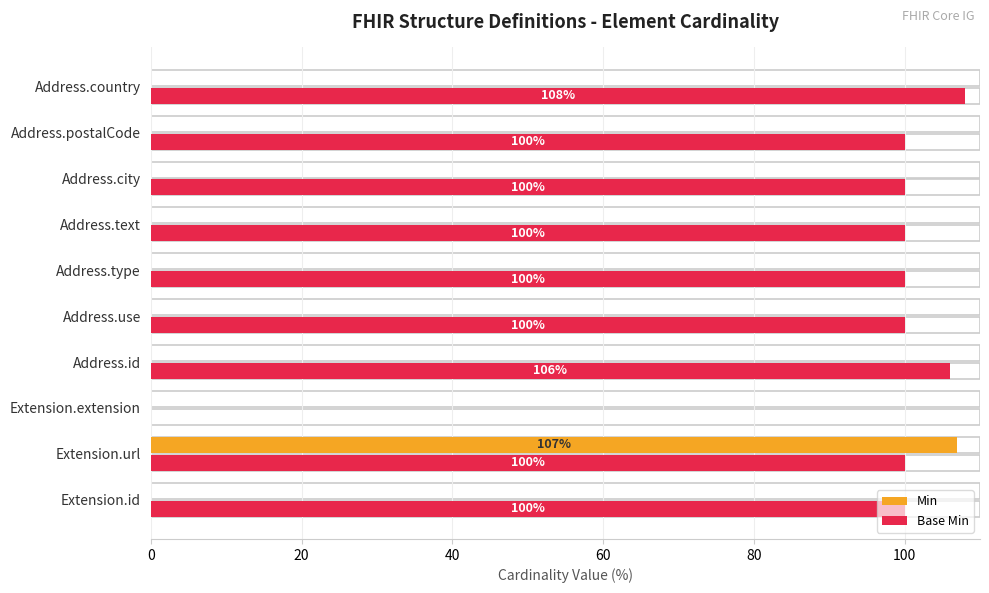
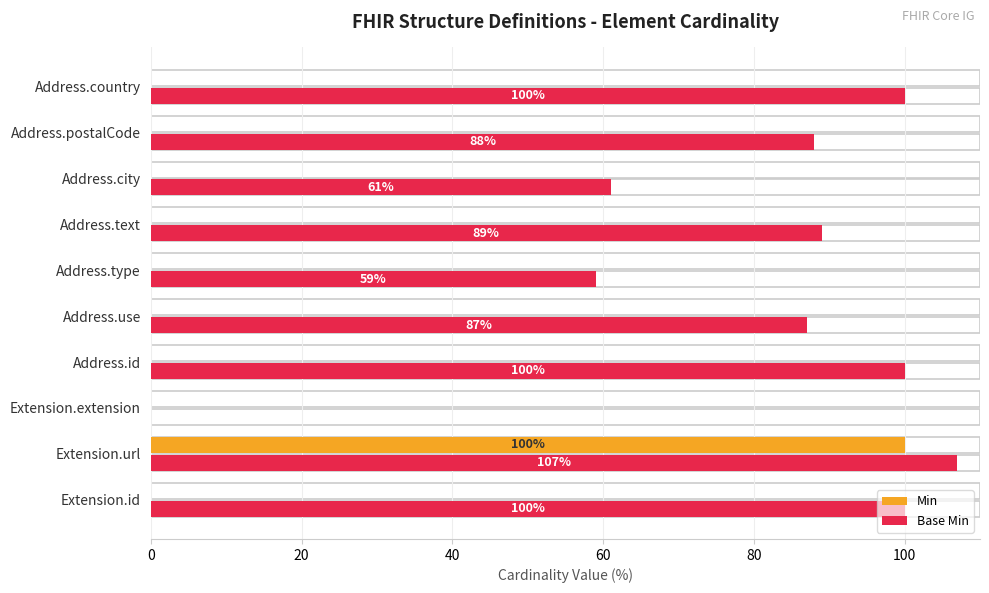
  {
    "Min": {
-     "Extension.url": "107%"
+     "Extension.url": "100%"
    },
    "Base Min": {
-     "Address.country": "108%",
-     "Address.postalCode": "100%",
-     "Address.city": "100%",
-     "Address.text": "100%",
-     "Address.type": "100%",
-     "Address.use": "100%",
-     "Address.id": "106%",
-     "Extension.url": "100%"
+     "Address.country": "100%",
+     "Address.postalCode": "88%",
+     "Address.city": "61%",
+     "Address.text": "89%",
+     "Address.type": "59%",
+     "Address.use": "87%",
+     "Address.id": "100%",
+     "Extension.url": "107%"
    }
  }
